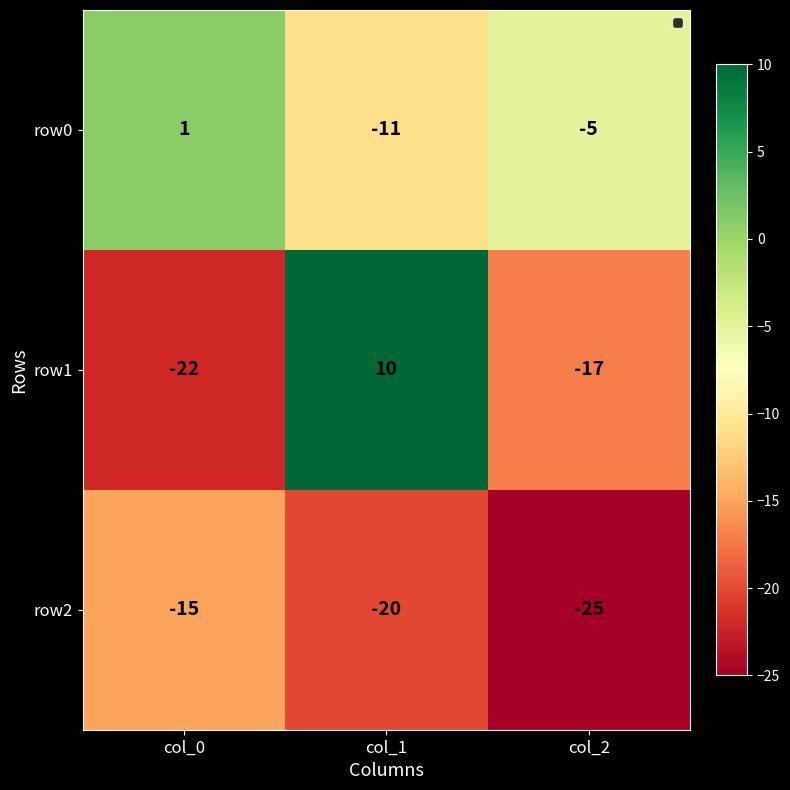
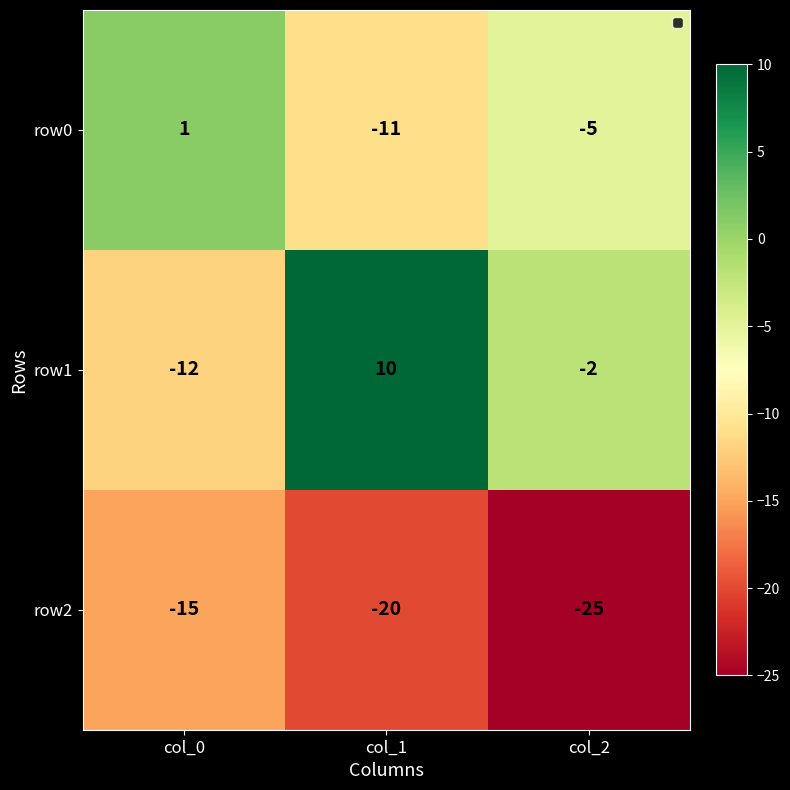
  {
    "row0": {
      "col_0": 1,
      "col_1": -11,
      "col_2": -5
    },
    "row1": {
-     "col_0": -22,
+     "col_0": -12,
      "col_1": 10,
-     "col_2": -17
+     "col_2": -2
    },
    "row2": {
      "col_0": -15,
      "col_1": -20,
      "col_2": -25
    }
  }
